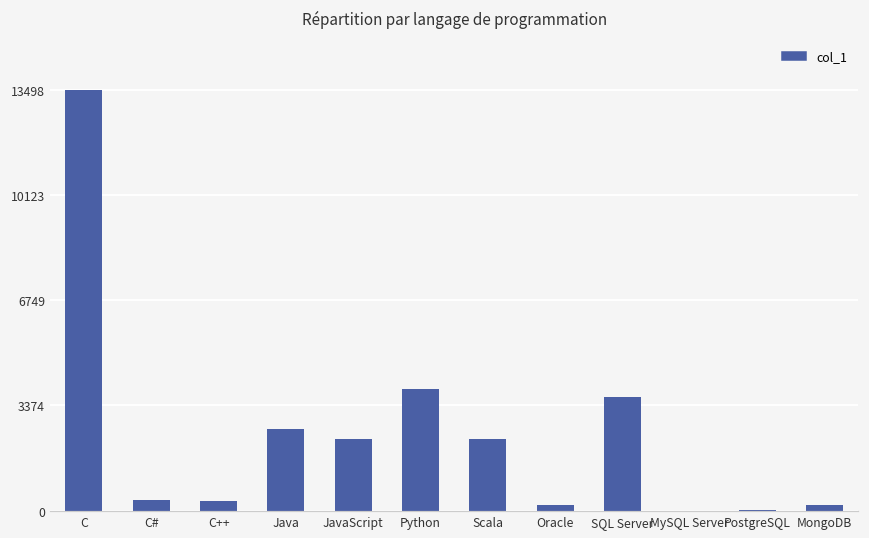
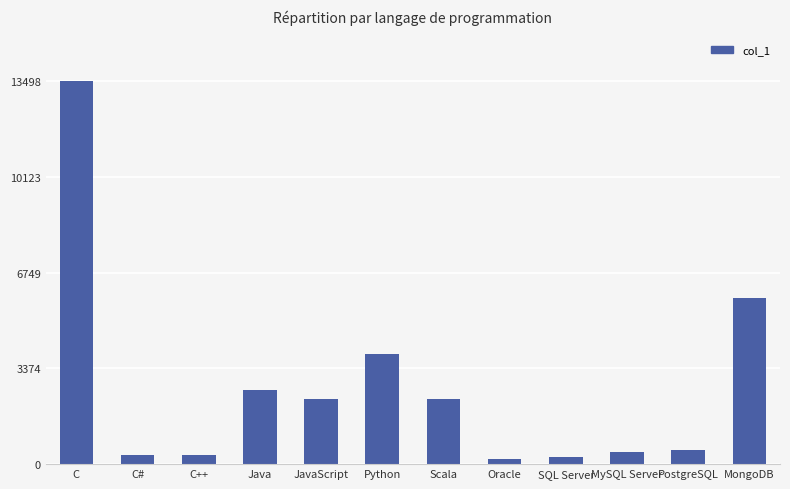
  {
    "C": 13500,
    "C#": 300,
    "C++": 300,
    "Java": 2600,
    "JavaScript": 2300,
    "Python": 3900,
    "Scala": 2300,
    "Oracle": 200,
-   "SQL Server": 3600,
-   "MySQL Server": 0,
-   "PostgreSQL": 0,
-   "MongoDB": 200
+   "SQL Server": 300,
+   "MySQL Server": 400,
+   "PostgreSQL": 500,
+   "MongoDB": 5900
  }
